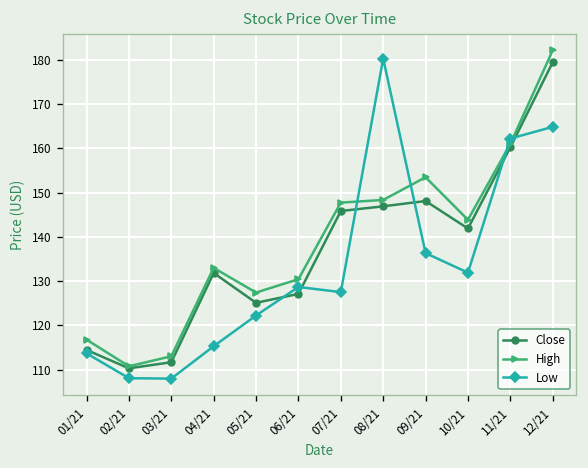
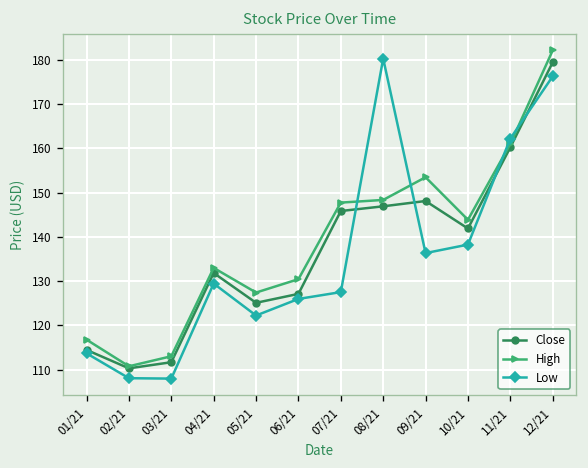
  {
    "Low": {
      "01/21": 114,
      "02/21": 108,
      "03/21": 108,
-     "04/21": 115,
+     "04/21": 129,
      "05/21": 122,
-     "06/21": 129,
+     "06/21": 126,
      "07/21": 128,
      "08/21": 180,
      "09/21": 136,
-     "10/21": 132,
+     "10/21": 138,
      "11/21": 162,
-     "12/21": 165
+     "12/21": 176
    }
  }
